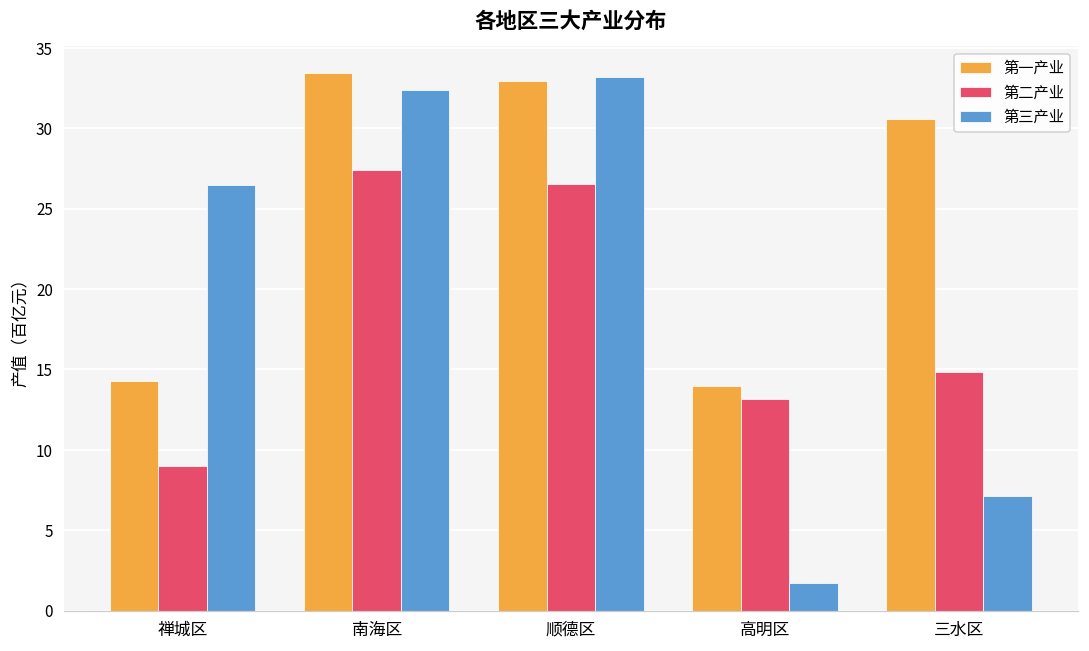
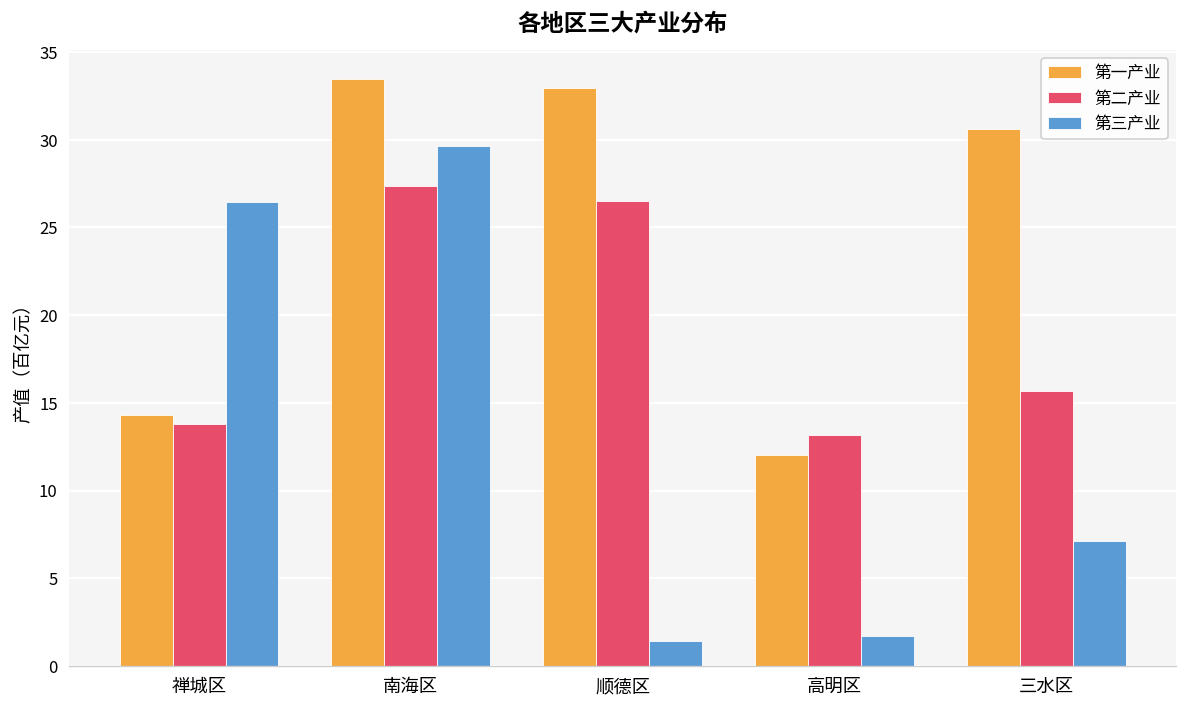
  {
    "第一产业": {
      "禅城区": 14.3,
      "南海区": 33.5,
      "顺德区": 32.9,
-     "高明区": 14.0,
+     "高明区": 12.0,
      "三水区": 30.6
    },
    "第二产业": {
-     "禅城区": 9.0,
+     "禅城区": 13.8,
      "南海区": 27.4,
      "顺德区": 26.5,
      "高明区": 13.2,
-     "三水区": 14.8
+     "三水区": 15.7
    },
    "第三产业": {
      "禅城区": 26.5,
-     "南海区": 32.4,
-     "顺德区": 33.2,
+     "南海区": 29.6,
+     "顺德区": 1.4,
      "高明区": 1.7,
      "三水区": 7.1
    }
  }
